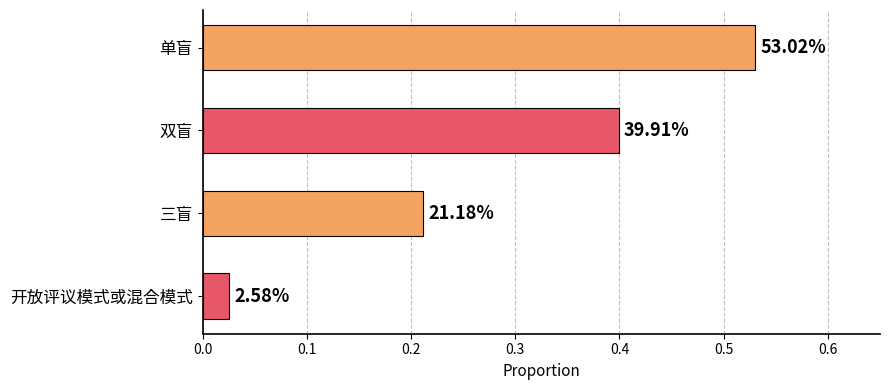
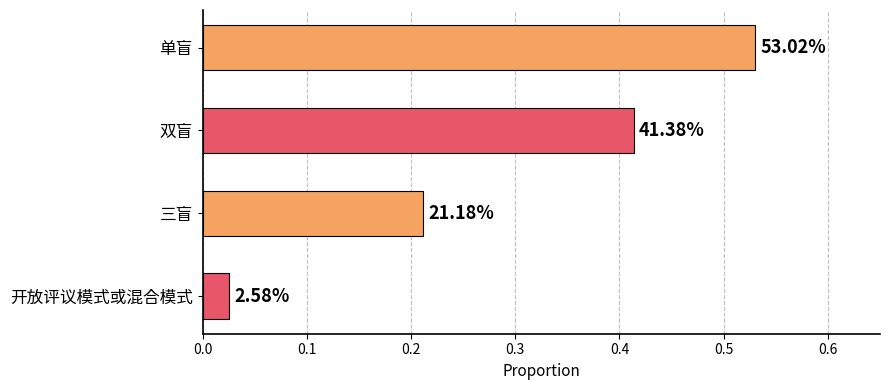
  {
    "单盲": "53.02%",
-   "双盲": "39.91%",
+   "双盲": "41.38%",
    "三盲": "21.18%",
    "开放评议模式或混合模式": "2.58%"
  }
